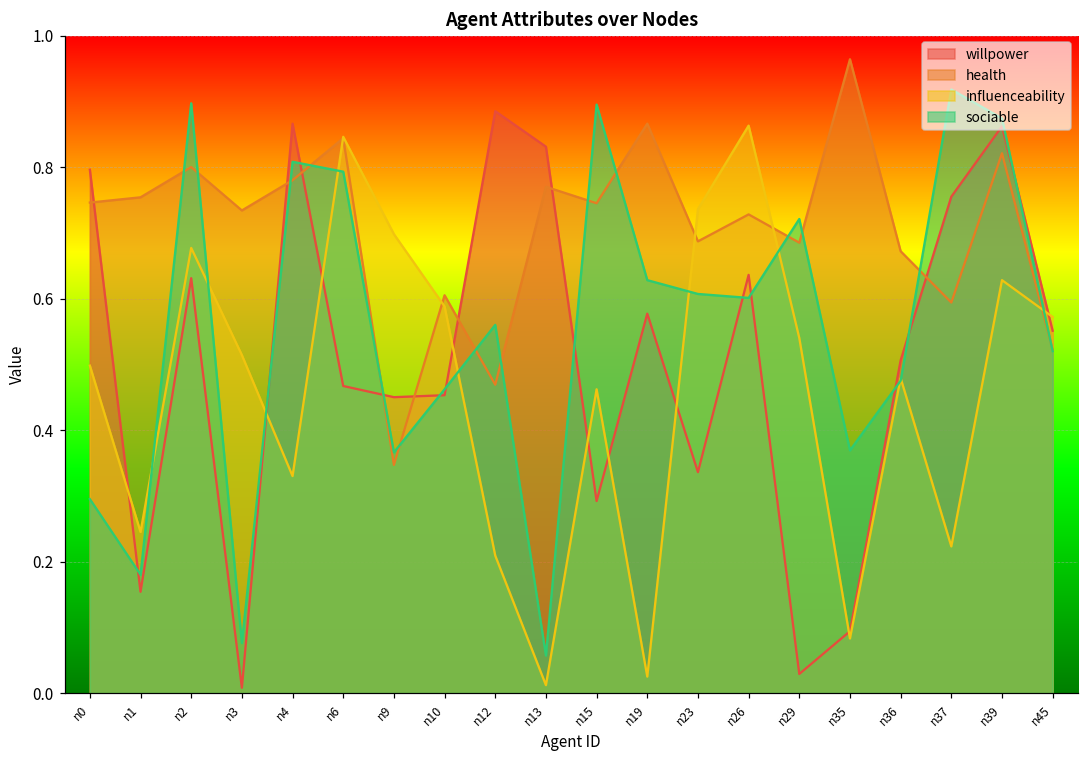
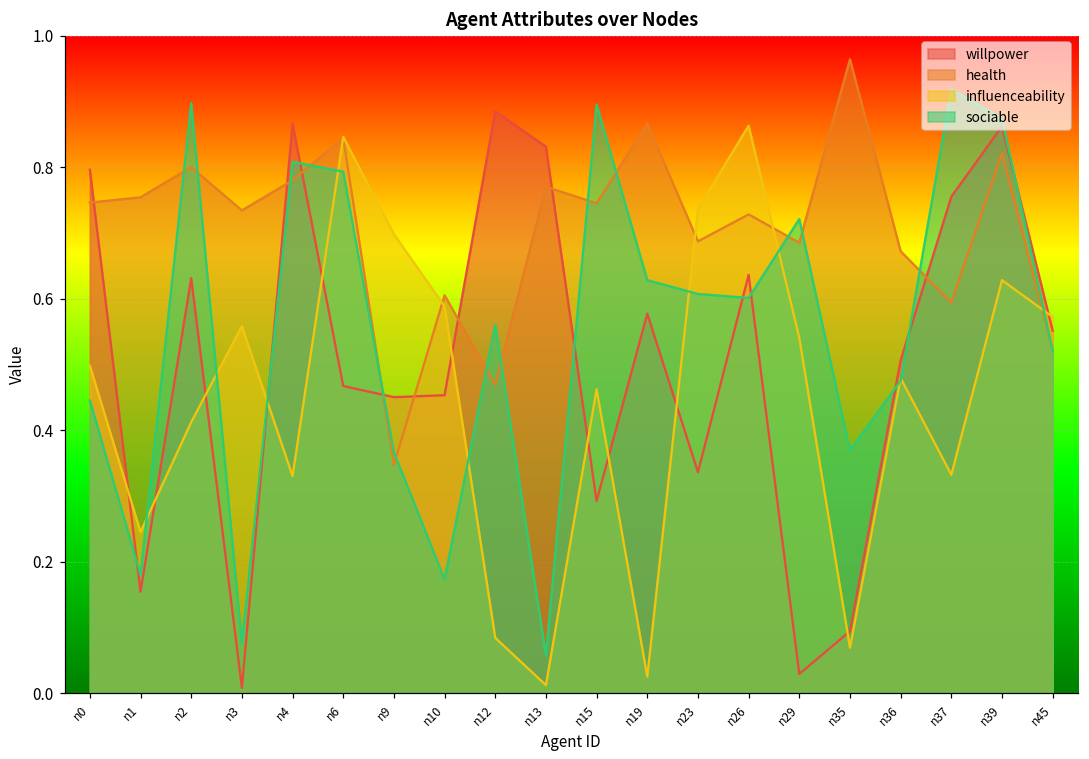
  {
    "influenceability": {
      "n0": 0.50,
      "n1": 0.25,
-     "n2": 0.68,
-     "n3": 0.51,
+     "n2": 0.41,
+     "n3": 0.56,
      "n4": 0.33,
      "n9": 0.70,
      "n10": 0.59,
-     "n12": 0.21,
+     "n12": 0.08,
      "n13": 0.01,
      "n15": 0.46,
      "n19": 0.03,
      "n23": 0.74,
      "n26": 0.86,
      "n29": 0.54,
-     "n35": 0.08,
-     "n37": 0.22,
+     "n35": 0.07,
+     "n37": 0.33,
      "n39": 0.63,
      "n45": 0.57
    },
    "sociable": {
-     "n0": 0.30,
+     "n0": 0.45,
      "n1": 0.18,
      "n2": 0.90,
      "n3": 0.08,
      "n4": 0.81,
      "n6": 0.79,
      "n9": 0.37,
-     "n10": 0.46,
+     "n10": 0.17,
      "n12": 0.56,
      "n13": 0.06,
      "n15": 0.90,
      "n19": 0.63,
      "n23": 0.61,
      "n26": 0.60,
      "n29": 0.72,
      "n35": 0.37
    }
  }
